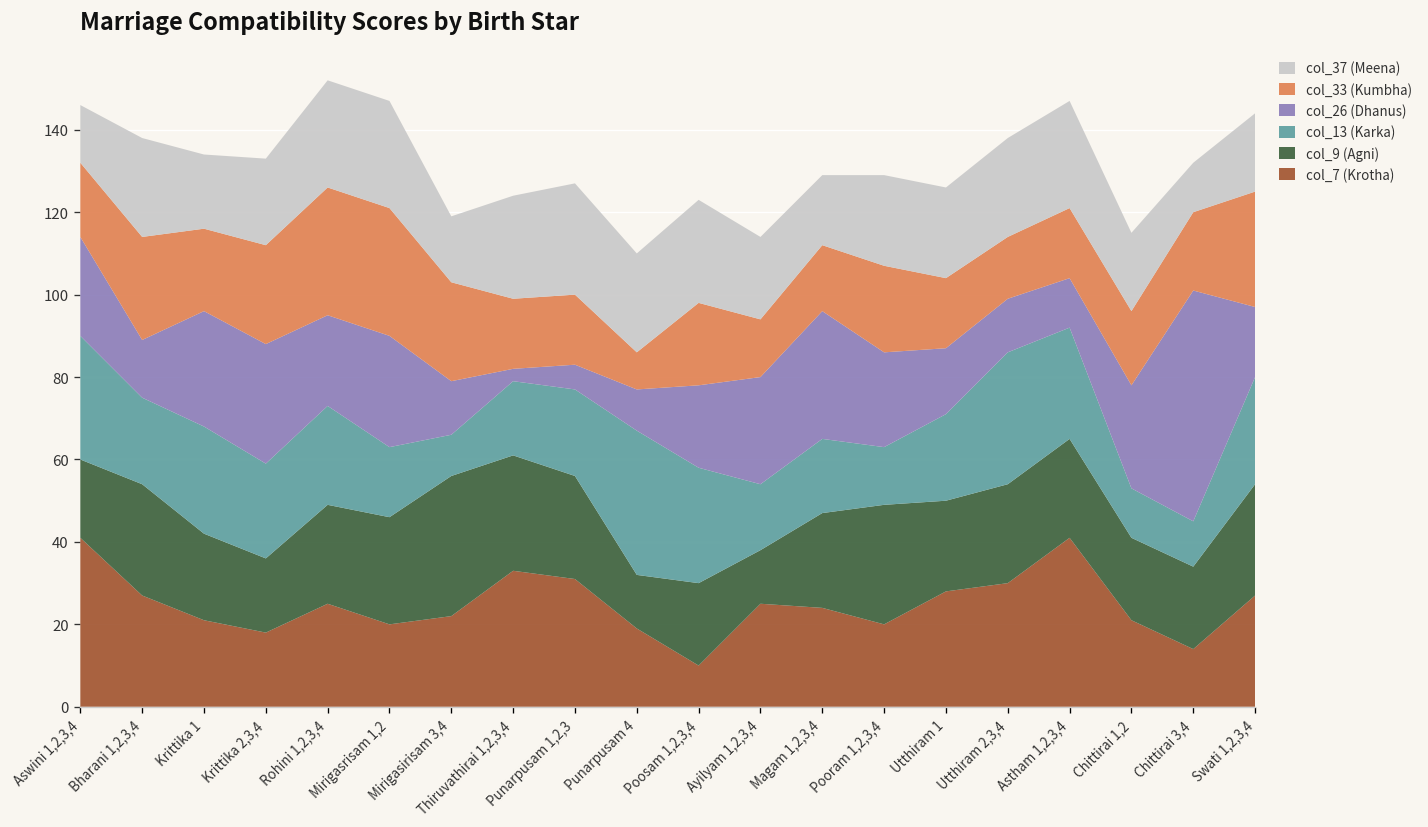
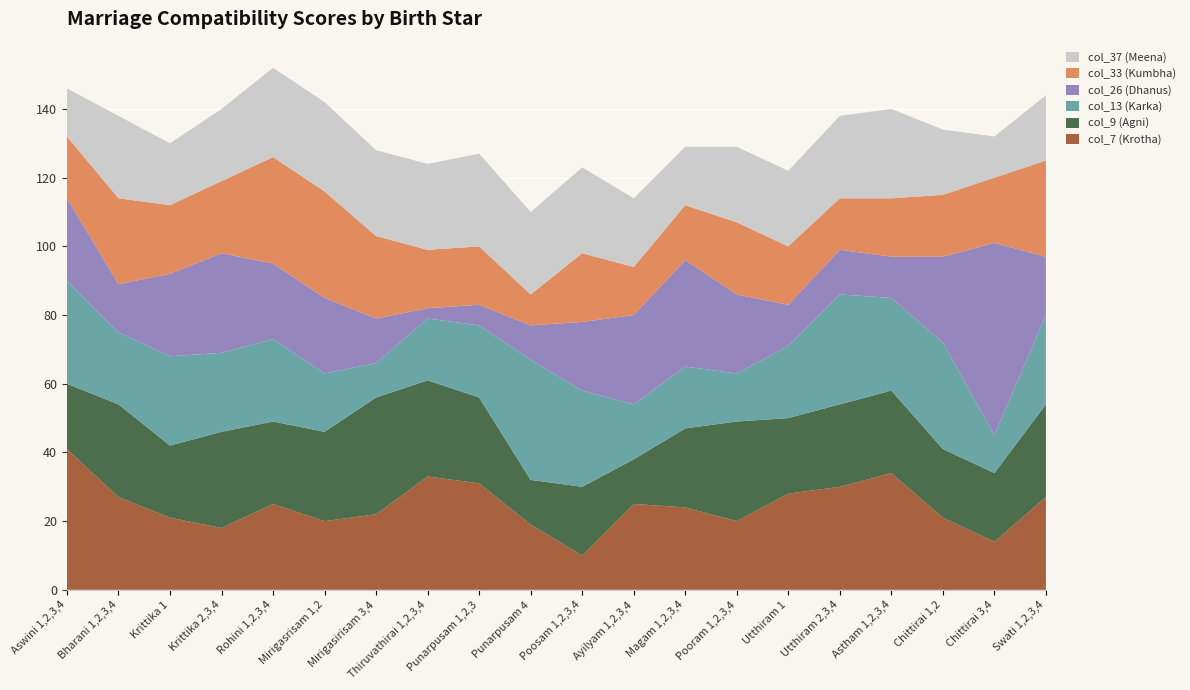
  {
    "col_7 (Krotha)": {
      "Aswini 1,2,3,4": 41,
      "Bharani 1,2,3,4": 27,
      "Krittika 1": 21,
      "Krittika 2,3,4": 18,
      "Rohini 1,2,3,4": 25,
      "Mirigasrisam 1,2": 20,
      "Mirigasirisam 3,4": 22,
      "Thiruvathirai 1,2,3,4": 33,
      "Punarpusam 1,2,3": 31,
      "Punarpusam 4": 19,
      "Poosam 1,2,3,4": 10,
      "Ayilyam 1,2,3,4": 25,
      "Magam 1,2,3,4": 24,
      "Pooram 1,2,3,4": 20,
      "Utthiram 1": 28,
      "Utthiram 2,3,4": 30,
-     "Astham 1,2,3,4": 41,
+     "Astham 1,2,3,4": 34,
      "Chittirai 1,2": 21,
      "Chittirai 3,4": 14,
      "Swati 1,2,3,4": 27
    },
    "col_9 (Agni)": {
      "Aswini 1,2,3,4": 19,
      "Bharani 1,2,3,4": 27,
      "Krittika 1": 21,
-     "Krittika 2,3,4": 18,
+     "Krittika 2,3,4": 28,
      "Rohini 1,2,3,4": 24,
      "Mirigasrisam 1,2": 26,
      "Mirigasirisam 3,4": 34,
      "Thiruvathirai 1,2,3,4": 28,
      "Punarpusam 1,2,3": 25,
      "Punarpusam 4": 13,
      "Poosam 1,2,3,4": 20,
      "Ayilyam 1,2,3,4": 13,
      "Magam 1,2,3,4": 23,
      "Pooram 1,2,3,4": 29,
      "Utthiram 1": 22,
      "Utthiram 2,3,4": 24,
      "Astham 1,2,3,4": 24,
      "Chittirai 1,2": 20,
      "Chittirai 3,4": 20,
      "Swati 1,2,3,4": 27
    },
    "col_13 (Karka)": {
      "Aswini 1,2,3,4": 30,
      "Bharani 1,2,3,4": 21,
      "Krittika 1": 26,
      "Krittika 2,3,4": 23,
      "Rohini 1,2,3,4": 24,
      "Mirigasrisam 1,2": 17,
      "Mirigasirisam 3,4": 10,
      "Thiruvathirai 1,2,3,4": 18,
      "Punarpusam 1,2,3": 21,
      "Punarpusam 4": 35,
      "Poosam 1,2,3,4": 28,
      "Ayilyam 1,2,3,4": 16,
      "Magam 1,2,3,4": 18,
      "Pooram 1,2,3,4": 14,
      "Utthiram 1": 21,
      "Utthiram 2,3,4": 32,
      "Astham 1,2,3,4": 27,
-     "Chittirai 1,2": 12,
+     "Chittirai 1,2": 31,
      "Chittirai 3,4": 11,
      "Swati 1,2,3,4": 26
    },
    "col_26 (Dhanus)": {
      "Aswini 1,2,3,4": 24,
      "Bharani 1,2,3,4": 14,
-     "Krittika 1": 28,
+     "Krittika 1": 24,
      "Krittika 2,3,4": 29,
      "Rohini 1,2,3,4": 22,
-     "Mirigasrisam 1,2": 27,
+     "Mirigasrisam 1,2": 22,
      "Mirigasirisam 3,4": 13,
      "Thiruvathirai 1,2,3,4": 3,
      "Punarpusam 1,2,3": 6,
      "Punarpusam 4": 10,
      "Poosam 1,2,3,4": 20,
      "Ayilyam 1,2,3,4": 26,
      "Magam 1,2,3,4": 31,
      "Pooram 1,2,3,4": 23,
-     "Utthiram 1": 16,
+     "Utthiram 1": 12,
      "Utthiram 2,3,4": 13,
      "Astham 1,2,3,4": 12,
      "Chittirai 1,2": 25,
      "Chittirai 3,4": 56,
      "Swati 1,2,3,4": 17
    },
    "col_33 (Kumbha)": {
      "Aswini 1,2,3,4": 18,
      "Bharani 1,2,3,4": 25,
      "Krittika 1": 20,
-     "Krittika 2,3,4": 24,
+     "Krittika 2,3,4": 21,
      "Rohini 1,2,3,4": 31,
      "Mirigasrisam 1,2": 31,
      "Mirigasirisam 3,4": 24,
      "Thiruvathirai 1,2,3,4": 17,
      "Punarpusam 1,2,3": 17,
      "Punarpusam 4": 9,
      "Poosam 1,2,3,4": 20,
      "Ayilyam 1,2,3,4": 14,
      "Magam 1,2,3,4": 16,
      "Pooram 1,2,3,4": 21,
      "Utthiram 1": 17,
      "Utthiram 2,3,4": 15,
      "Astham 1,2,3,4": 17,
      "Chittirai 1,2": 18,
      "Chittirai 3,4": 19,
      "Swati 1,2,3,4": 28
    },
    "col_37 (Meena)": {
      "Aswini 1,2,3,4": 14,
      "Bharani 1,2,3,4": 24,
      "Krittika 1": 18,
      "Krittika 2,3,4": 21,
      "Rohini 1,2,3,4": 26,
      "Mirigasrisam 1,2": 26,
-     "Mirigasirisam 3,4": 16,
+     "Mirigasirisam 3,4": 25,
      "Thiruvathirai 1,2,3,4": 25,
      "Punarpusam 1,2,3": 27,
      "Punarpusam 4": 24,
      "Poosam 1,2,3,4": 25,
      "Ayilyam 1,2,3,4": 20,
      "Magam 1,2,3,4": 17,
      "Pooram 1,2,3,4": 22,
      "Utthiram 1": 22,
      "Utthiram 2,3,4": 24,
      "Astham 1,2,3,4": 26,
      "Chittirai 1,2": 19,
      "Chittirai 3,4": 12,
      "Swati 1,2,3,4": 19
    }
  }
